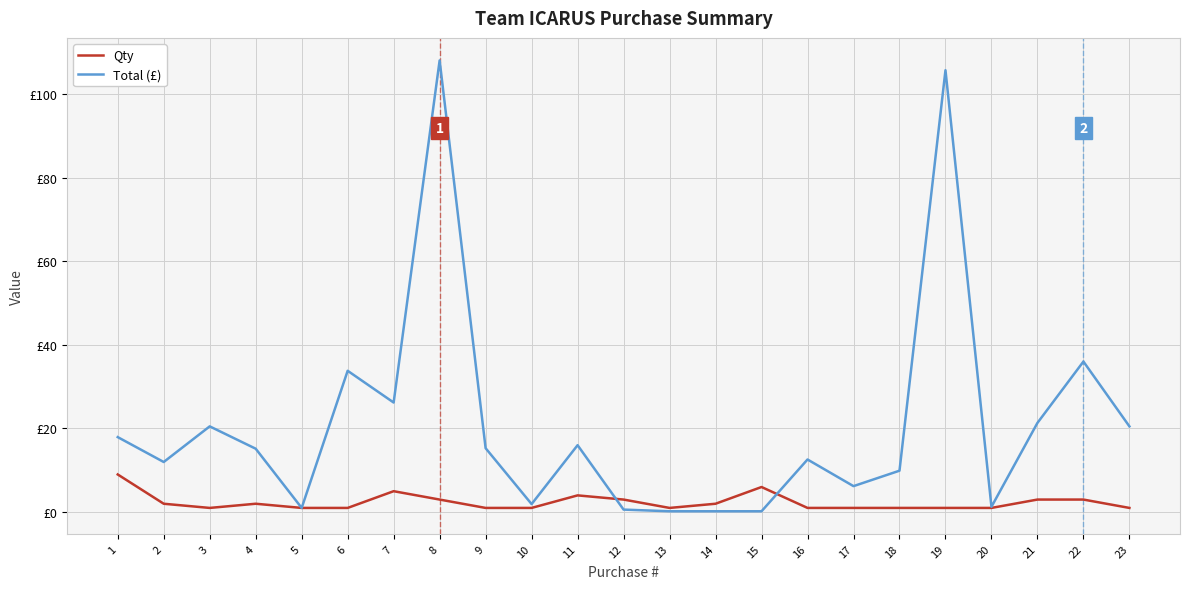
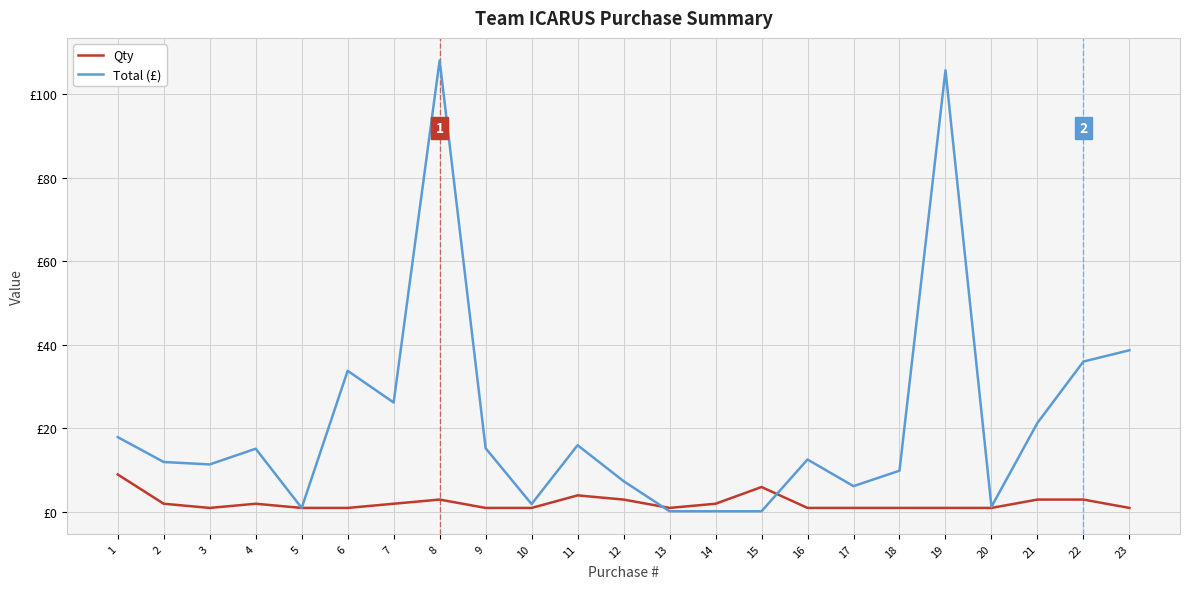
  {
    "Qty": {
      "1": "£9",
      "2": "£2",
      "3": "£1",
      "4": "£2",
      "6": "£1",
-     "7": "£5",
+     "7": "£2",
      "8": "£3",
      "9": "£1",
      "10": "£1",
      "11": "£4",
      "12": "£3",
      "13": "£1",
      "14": "£2",
      "15": "£6",
      "16": "£1",
      "17": "£1",
      "18": "£1",
      "19": "£1",
      "21": "£3",
      "22": "£3",
      "23": "£1"
    },
    "Total (£)": {
      "1": "£18",
      "2": "£12",
-     "3": "£21",
+     "3": "£11",
      "4": "£15",
      "6": "£34",
      "7": "£26",
      "8": "£108",
      "9": "£15",
      "10": "£2",
      "11": "£16",
-     "12": "£1",
+     "12": "£7",
      "13": "£0",
      "14": "£0",
      "15": "£0",
      "16": "£13",
      "17": "£6",
      "18": "£10",
      "19": "£106",
      "21": "£21",
      "22": "£36",
-     "23": "£21"
+     "23": "£39"
    }
  }
